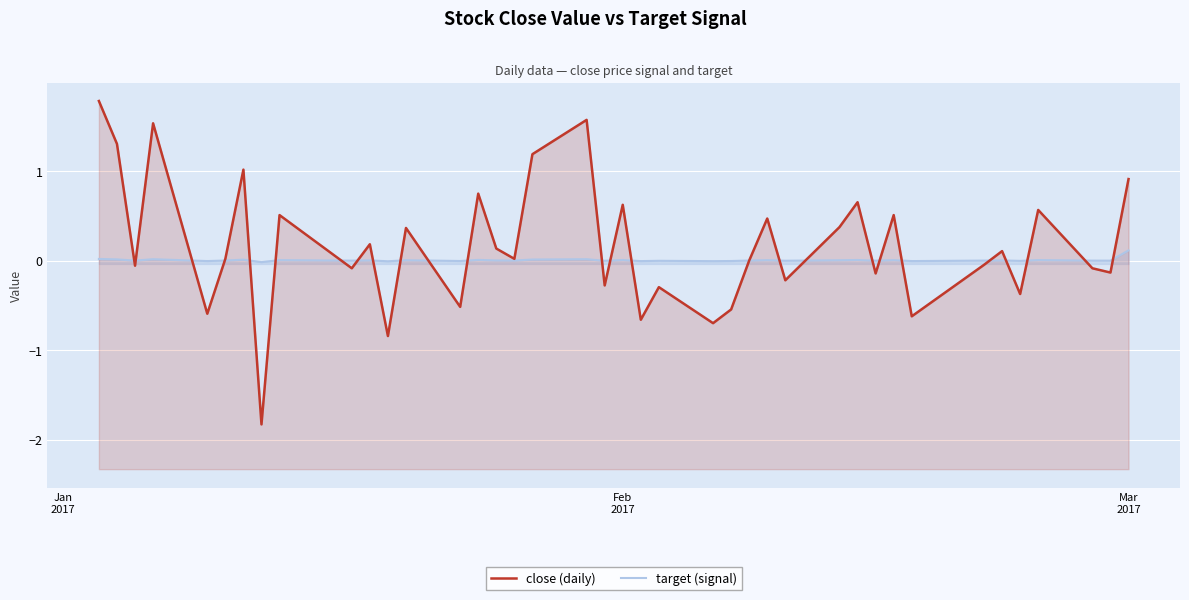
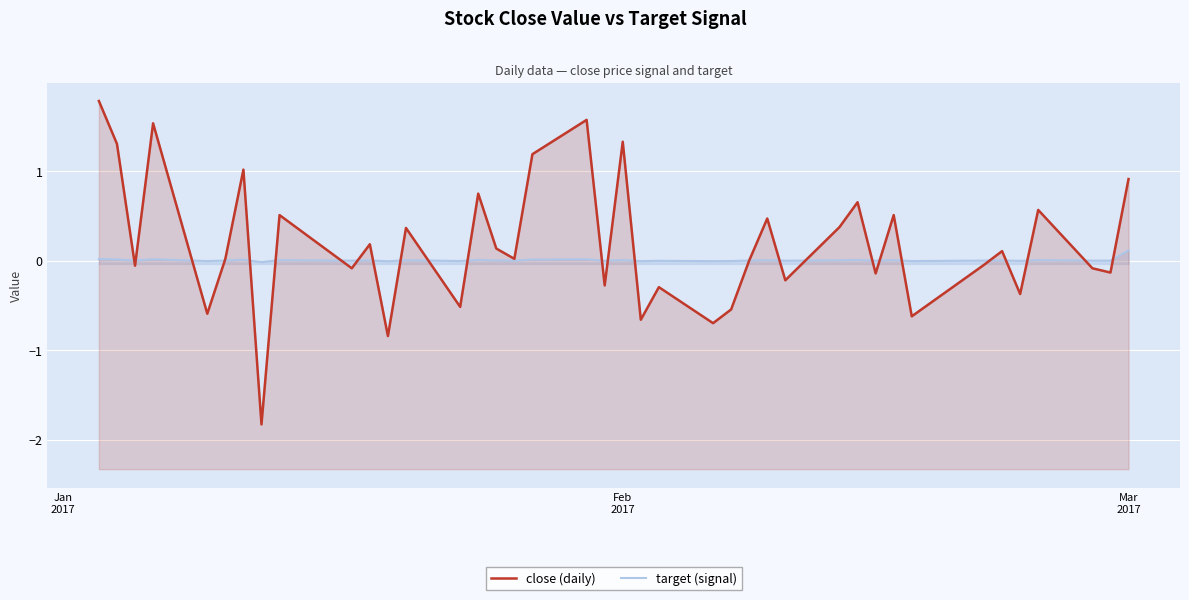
  {
    "close (daily)": {
-     "Feb 2017": 0.6,
+     "Feb 2017": 1.3,
      "Mar 2017": 0.9
    },
    "target (signal)": {
      "Feb 2017": 0.0,
      "Mar 2017": 0.1
    }
  }
